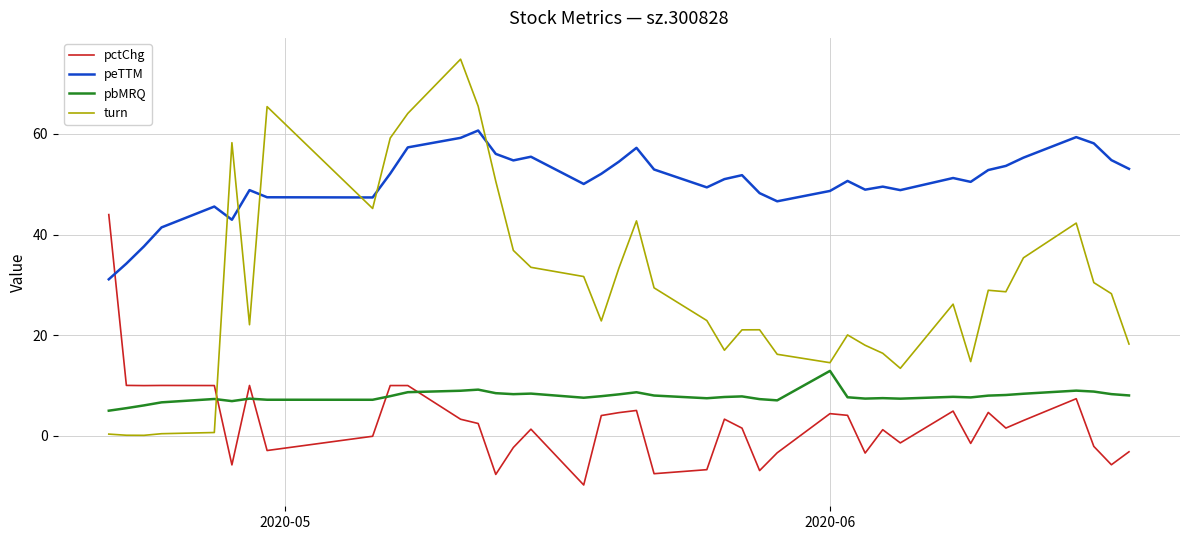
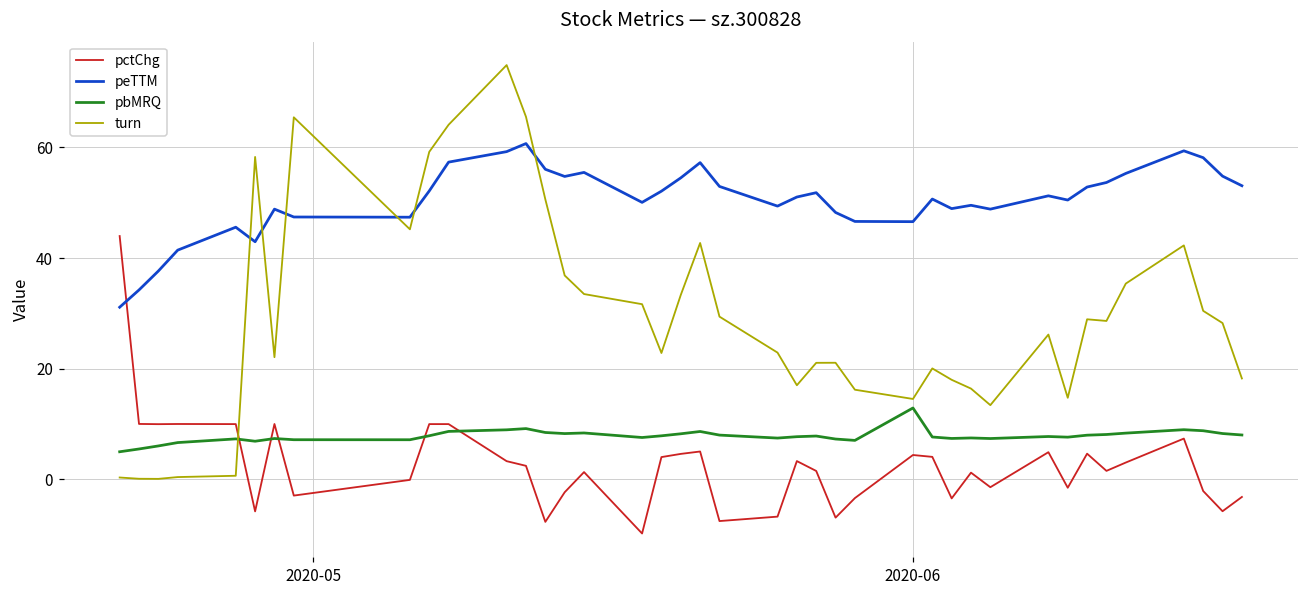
  {
    "pctChg": {
      "2020-06": 4
    },
    "peTTM": {
-     "2020-06": 49
+     "2020-06": 47
    },
    "pbMRQ": {
      "2020-06": 13
    },
    "turn": {
      "2020-06": 15
    }
  }
